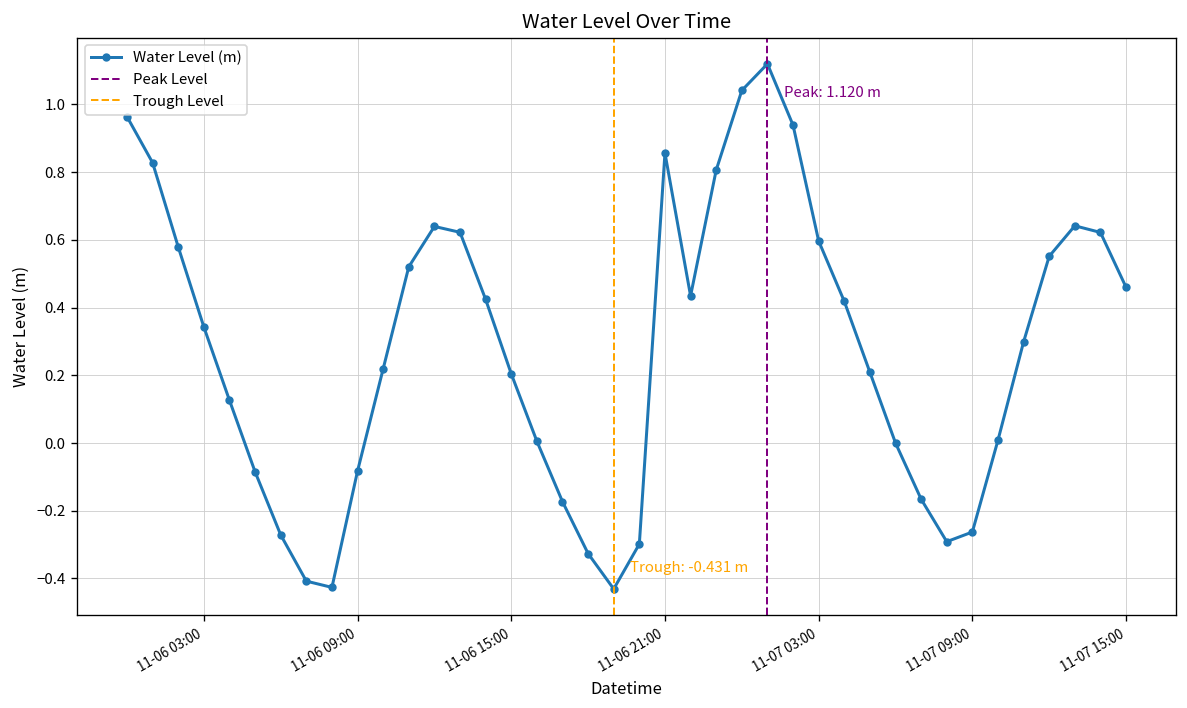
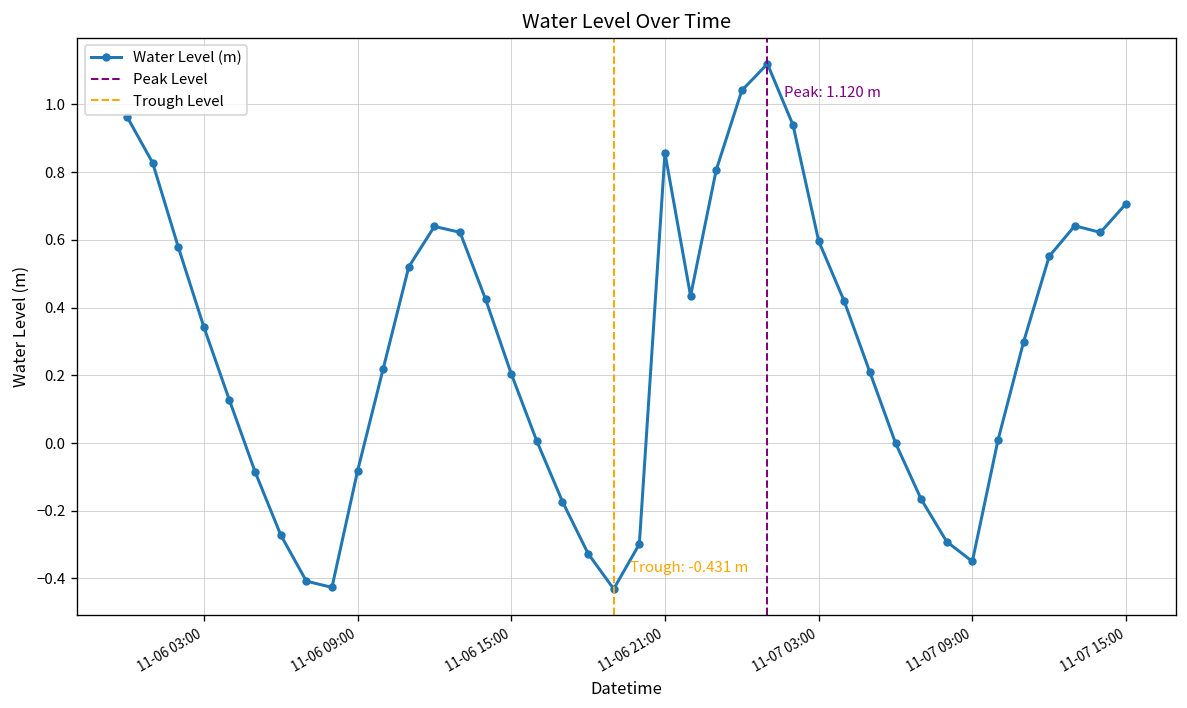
  {
    "11-06 03:00": 0.34,
    "11-06 09:00": -0.08,
    "11-06 15:00": 0.20,
    "11-06 21:00": 0.86,
    "11-07 03:00": 0.60,
-   "11-07 09:00": -0.26,
-   "11-07 15:00": 0.46
+   "11-07 09:00": -0.35,
+   "11-07 15:00": 0.71
  }
